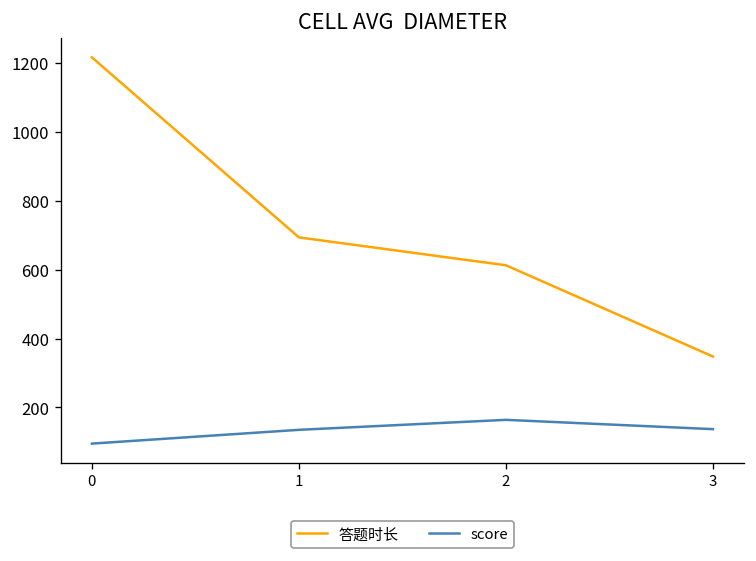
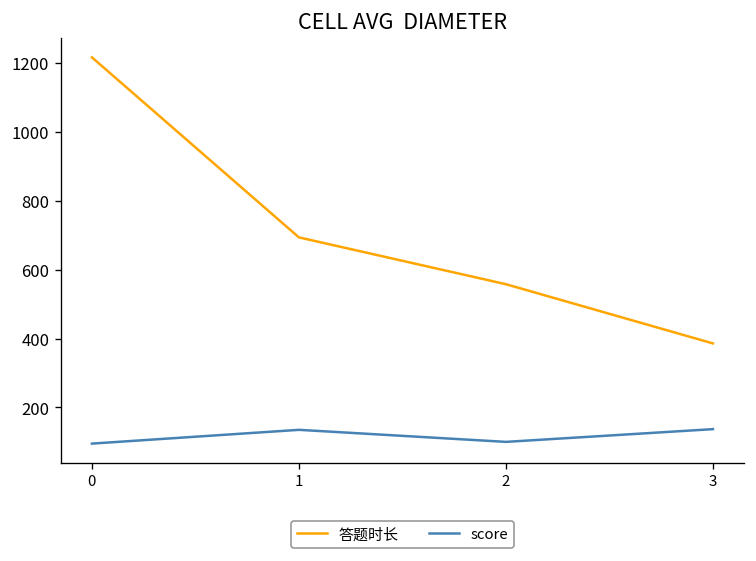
  {
    "答题时长": {
      "0": 1220,
      "1": 690,
-     "2": 610,
-     "3": 350
+     "2": 560,
+     "3": 390
    },
    "score": {
      "0": 100,
      "1": 140,
-     "2": 160,
+     "2": 100,
      "3": 140
    }
  }
